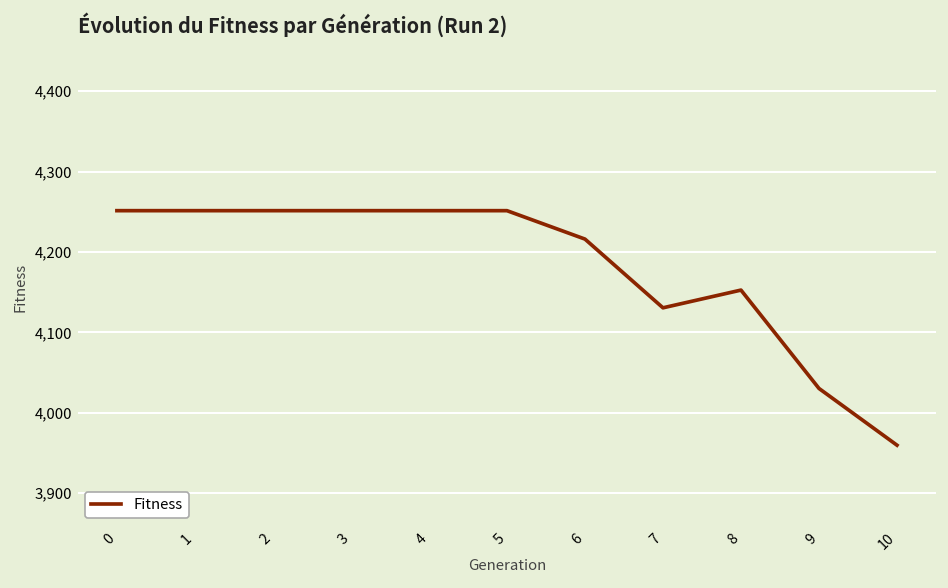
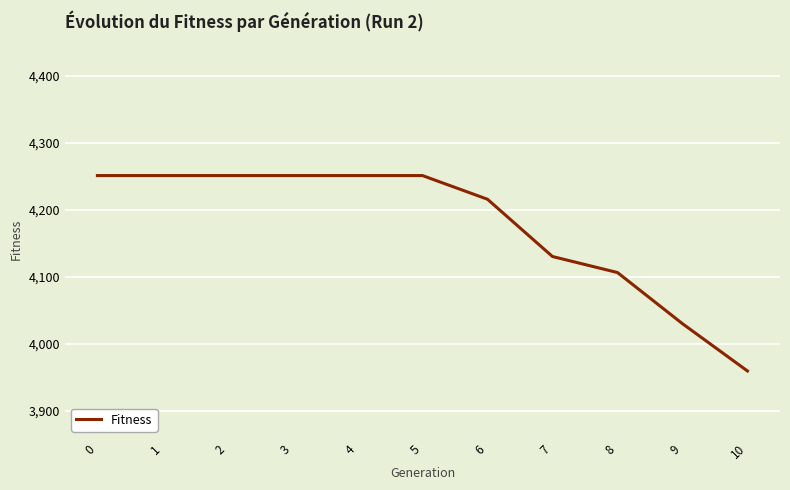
  {
    "0": "4,250",
    "1": "4,250",
    "2": "4,250",
    "3": "4,250",
    "4": "4,250",
    "5": "4,250",
    "6": "4,220",
    "7": "4,130",
-   "8": "4,150",
+   "8": "4,110",
    "9": "4,030",
    "10": "3,960"
  }
